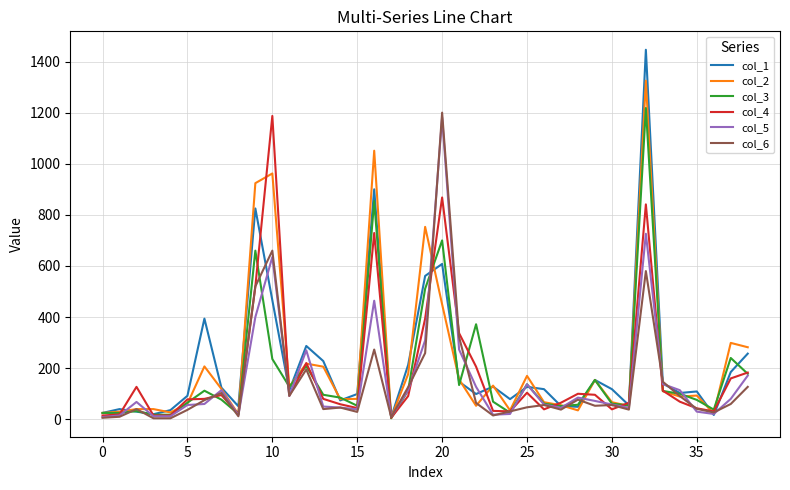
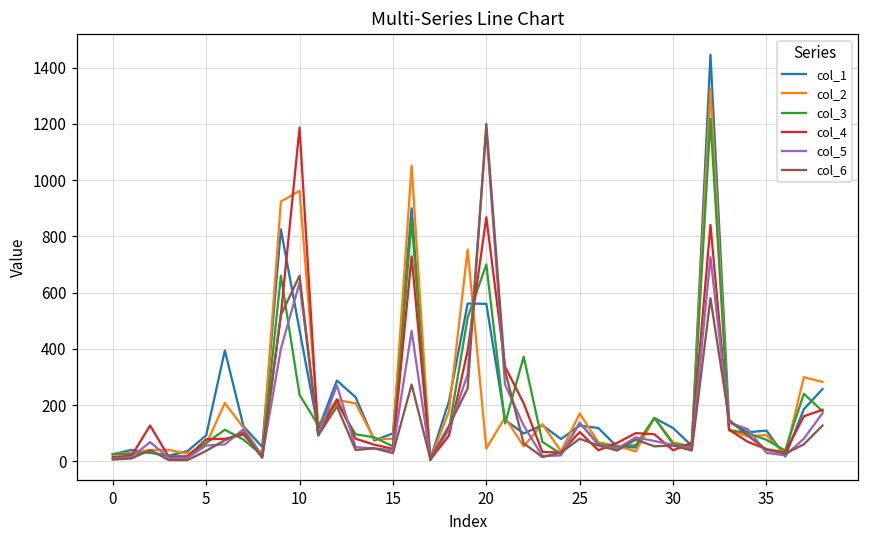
  {
    "col_1": {
      "5": 90,
      "10": 470,
      "15": 100,
-     "20": 610,
+     "20": 560,
      "25": 130,
      "30": 120,
      "35": 110
    },
    "col_2": {
      "10": 960,
      "15": 80,
-     "20": 450,
+     "20": 50,
      "25": 170,
      "35": 90
    },
    "col_3": {
      "10": 240,
      "20": 700,
      "35": 80
    },
    "col_4": {
      "5": 80,
      "10": 1190,
      "20": 870,
      "25": 100,
      "30": 40
    },
    "col_5": {
      "10": 640,
      "20": 1180,
      "35": 30
    },
    "col_6": {
      "5": 40,
      "10": 660,
      "20": 1200,
-     "25": 50
+     "25": 80
    }
  }
